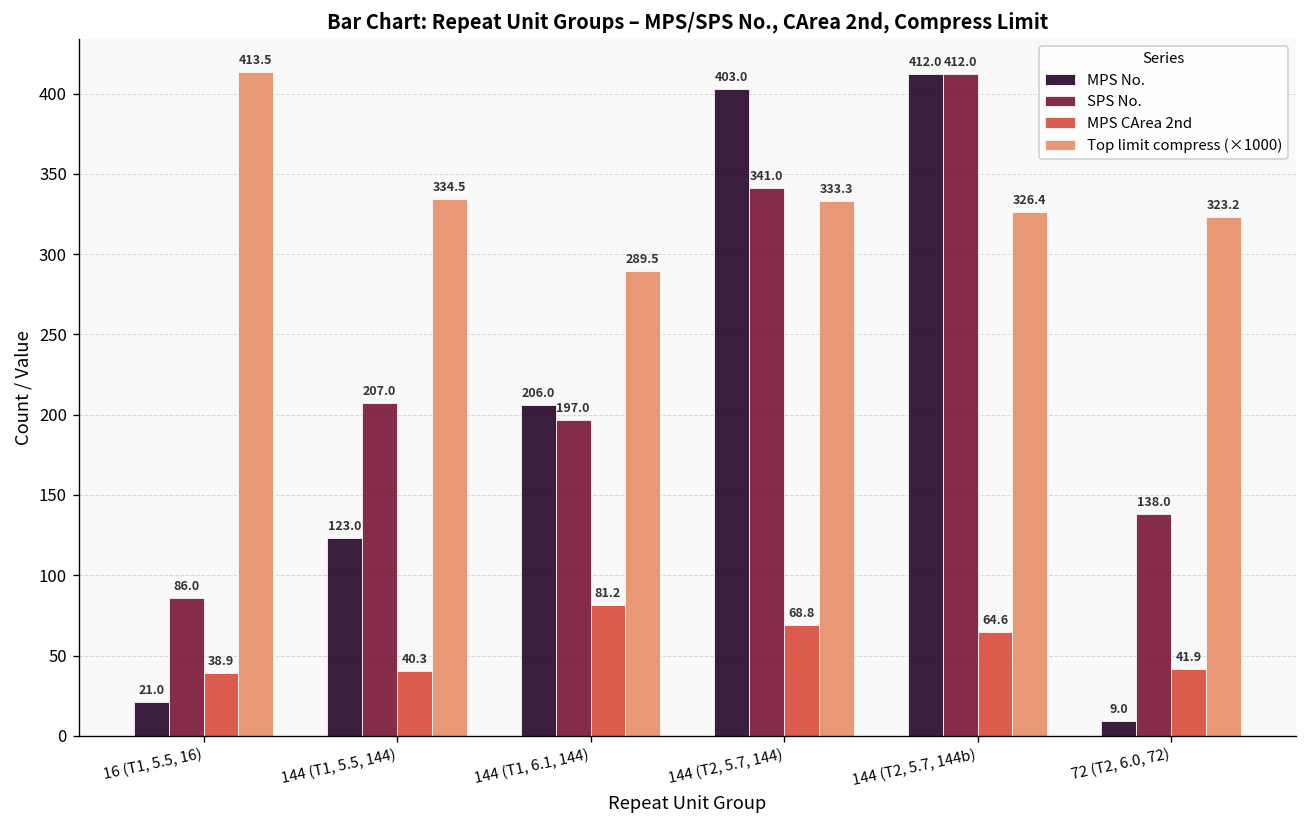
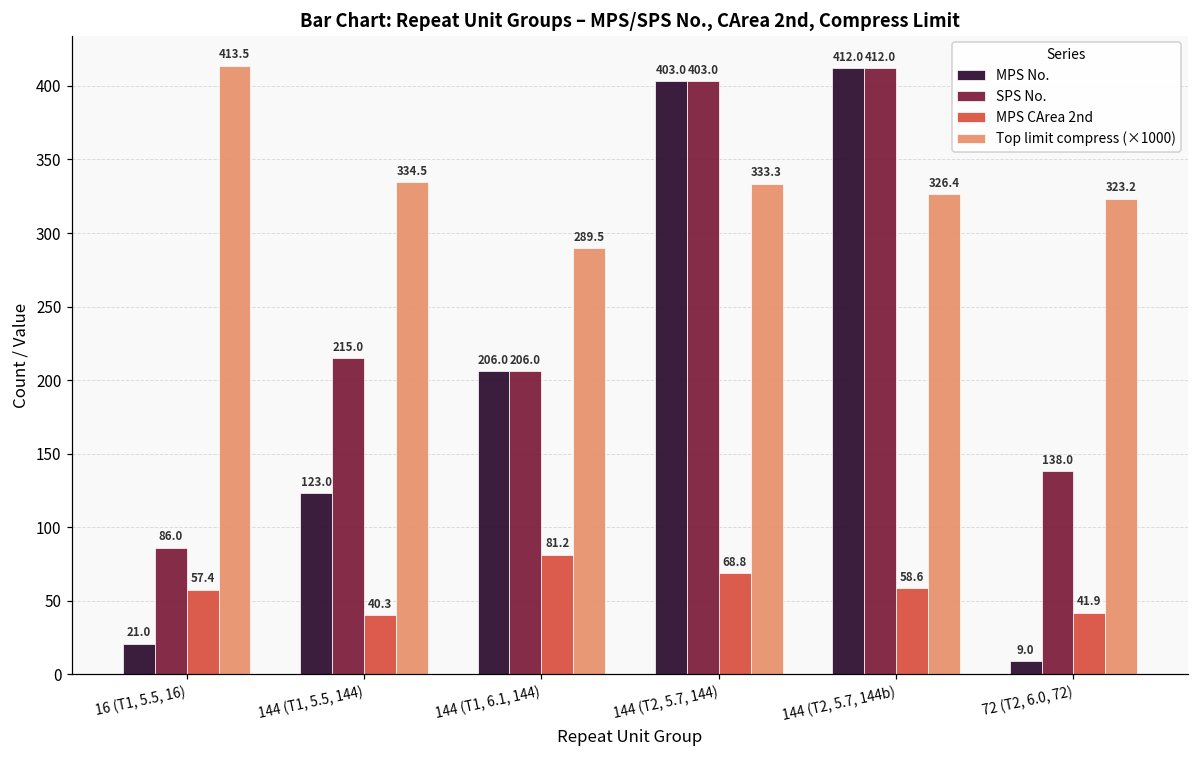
  {
    "MPS No.": {
      "16 (T1, 5.5, 16)": 21.0,
      "144 (T1, 5.5, 144)": 123.0,
      "144 (T1, 6.1, 144)": 206.0,
      "144 (T2, 5.7, 144)": 403.0,
      "144 (T2, 5.7, 144b)": 412.0,
      "72 (T2, 6.0, 72)": 9.0
    },
    "SPS No.": {
      "16 (T1, 5.5, 16)": 86.0,
-     "144 (T1, 5.5, 144)": 207.0,
-     "144 (T1, 6.1, 144)": 197.0,
-     "144 (T2, 5.7, 144)": 341.0,
+     "144 (T1, 5.5, 144)": 215.0,
+     "144 (T1, 6.1, 144)": 206.0,
+     "144 (T2, 5.7, 144)": 403.0,
      "144 (T2, 5.7, 144b)": 412.0,
      "72 (T2, 6.0, 72)": 138.0
    },
    "MPS CArea 2nd": {
-     "16 (T1, 5.5, 16)": 38.9,
+     "16 (T1, 5.5, 16)": 57.4,
      "144 (T1, 5.5, 144)": 40.3,
      "144 (T1, 6.1, 144)": 81.2,
      "144 (T2, 5.7, 144)": 68.8,
-     "144 (T2, 5.7, 144b)": 64.6,
+     "144 (T2, 5.7, 144b)": 58.6,
      "72 (T2, 6.0, 72)": 41.9
    },
    "Top limit compress (×1000)": {
      "16 (T1, 5.5, 16)": 413.5,
      "144 (T1, 5.5, 144)": 334.5,
      "144 (T1, 6.1, 144)": 289.5,
      "144 (T2, 5.7, 144)": 333.3,
      "144 (T2, 5.7, 144b)": 326.4,
      "72 (T2, 6.0, 72)": 323.2
    }
  }
